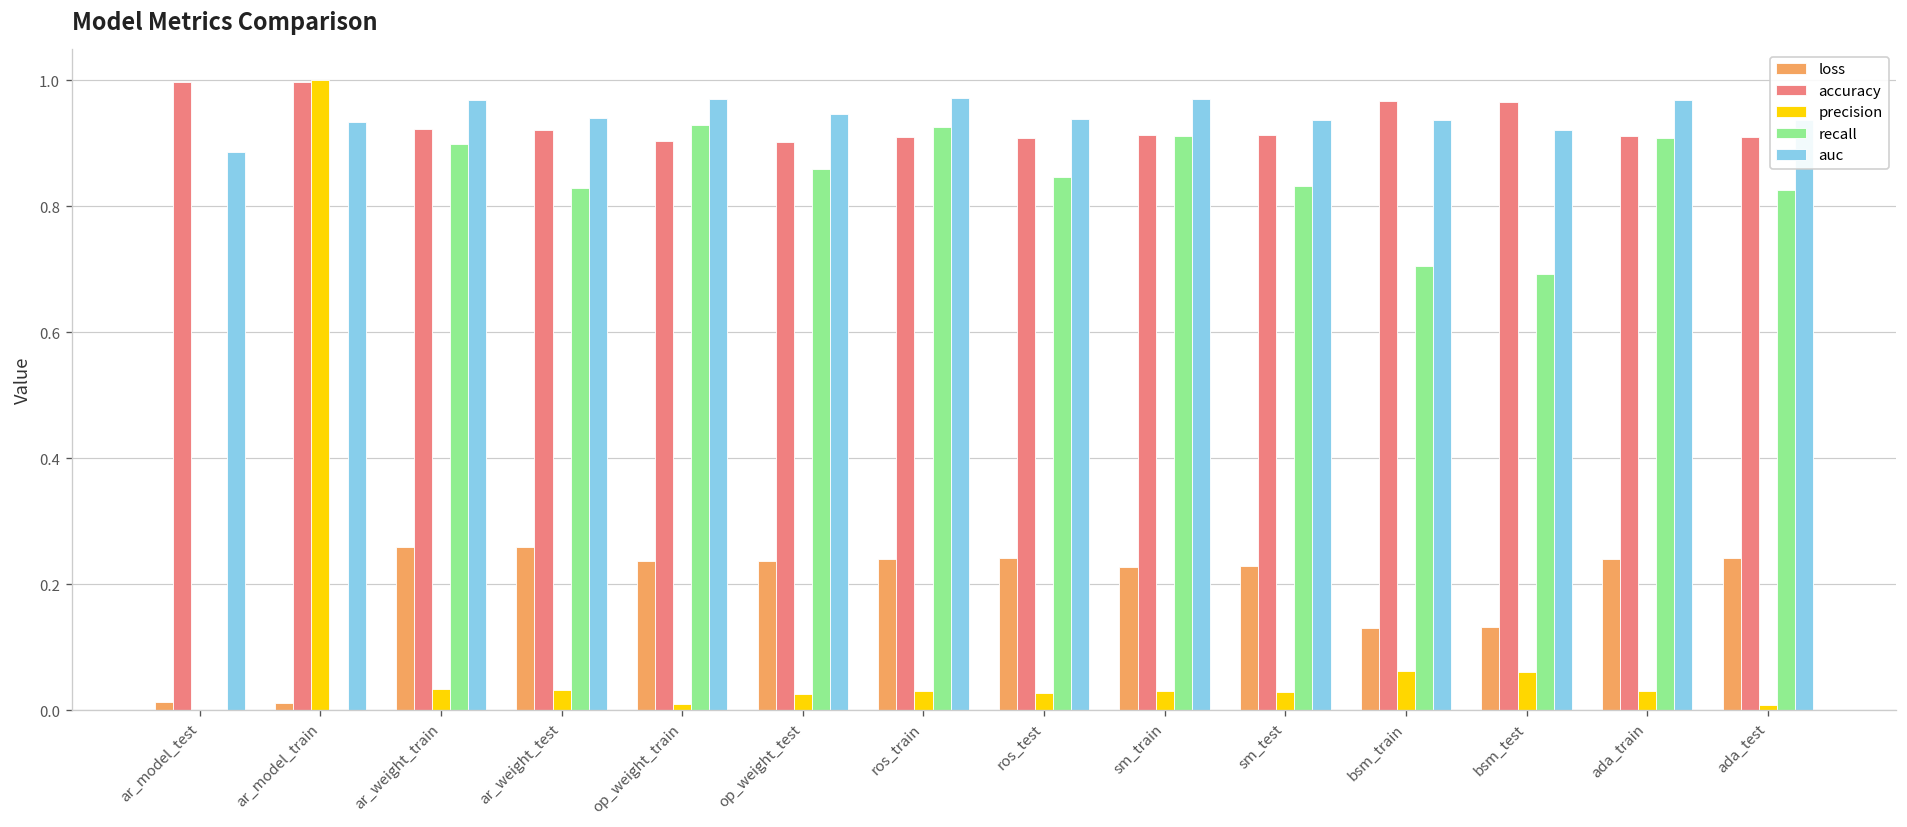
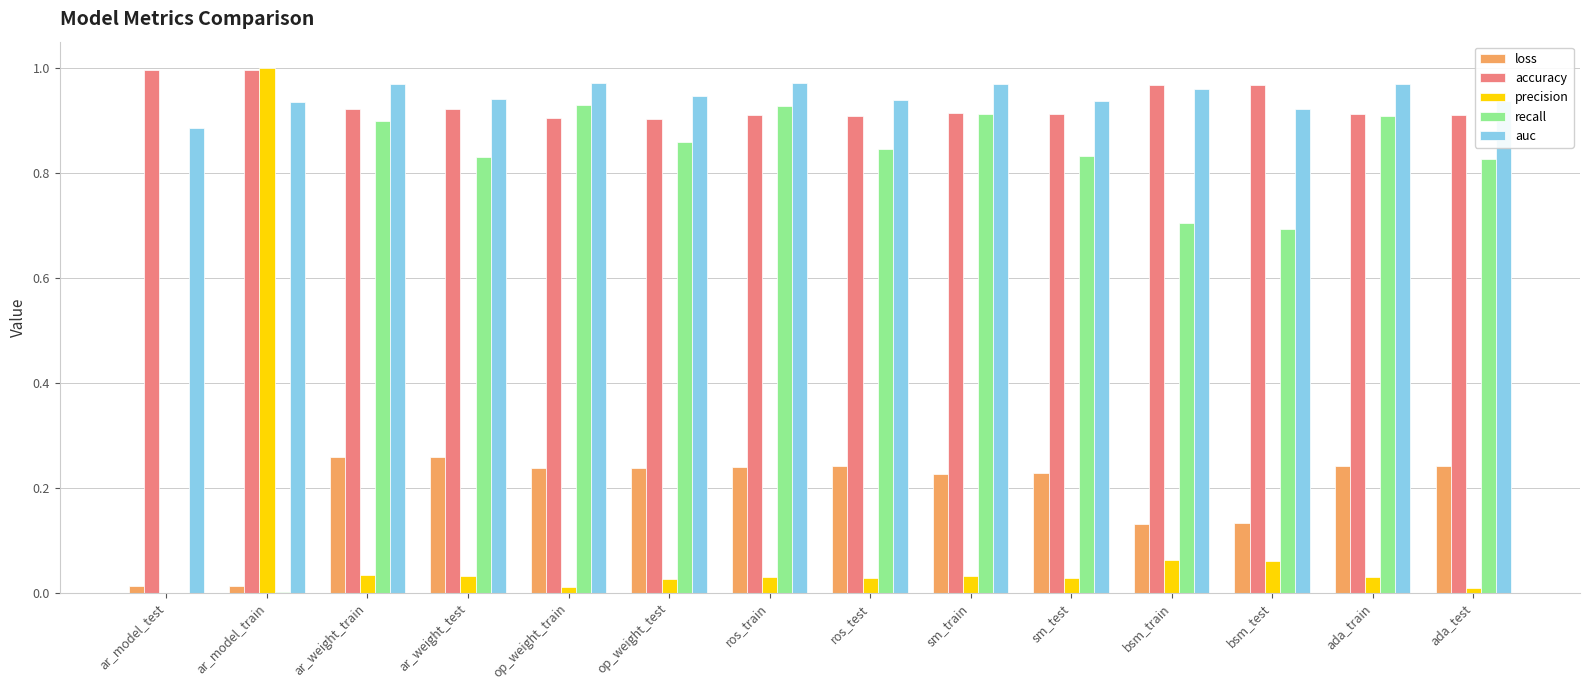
  {
    "precision": {
      "ar_model_test": 0.00,
      "ar_model_train": 1.00,
      "ar_weight_train": 0.03,
      "ar_weight_test": 0.03,
      "op_weight_train": 0.01,
      "op_weight_test": 0.03,
      "ros_train": 0.03,
      "ros_test": 0.03,
      "sm_train": 0.03,
      "sm_test": 0.03,
      "bsm_train": 0.06,
      "bsm_test": 0.06,
      "ada_train": 0.03,
      "ada_test": 0.01
    },
    "recall": {
      "ar_model_test": 0.00,
      "ar_weight_train": 0.90,
      "ar_weight_test": 0.83,
      "op_weight_train": 0.93,
      "op_weight_test": 0.86,
      "ros_train": 0.93,
      "ros_test": 0.85,
      "sm_train": 0.91,
      "sm_test": 0.83,
      "bsm_train": 0.71,
      "bsm_test": 0.69,
      "ada_train": 0.91,
      "ada_test": 0.83
    },
    "auc": {
      "ar_model_test": 0.89,
      "ar_model_train": 0.93,
      "ar_weight_train": 0.97,
      "ar_weight_test": 0.94,
      "op_weight_train": 0.97,
      "op_weight_test": 0.95,
      "ros_train": 0.97,
      "ros_test": 0.94,
      "sm_train": 0.97,
      "sm_test": 0.94,
-     "bsm_train": 0.94,
+     "bsm_train": 0.96,
      "bsm_test": 0.92,
      "ada_train": 0.97
    }
  }
